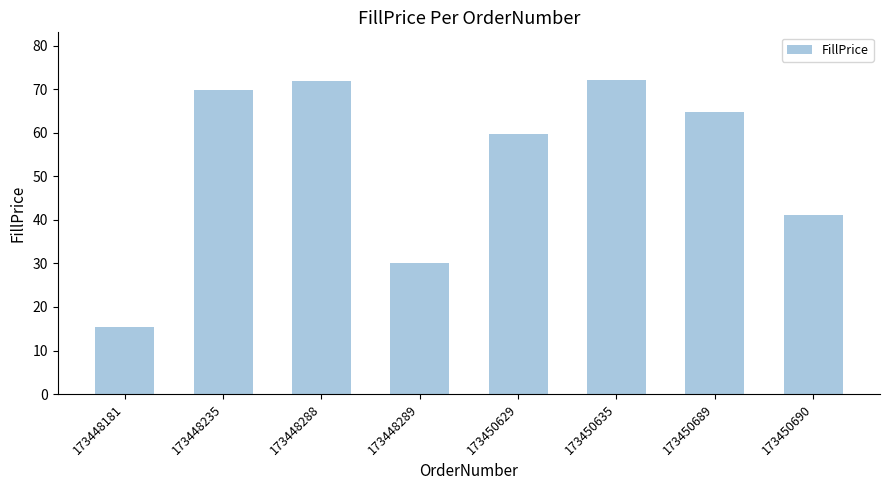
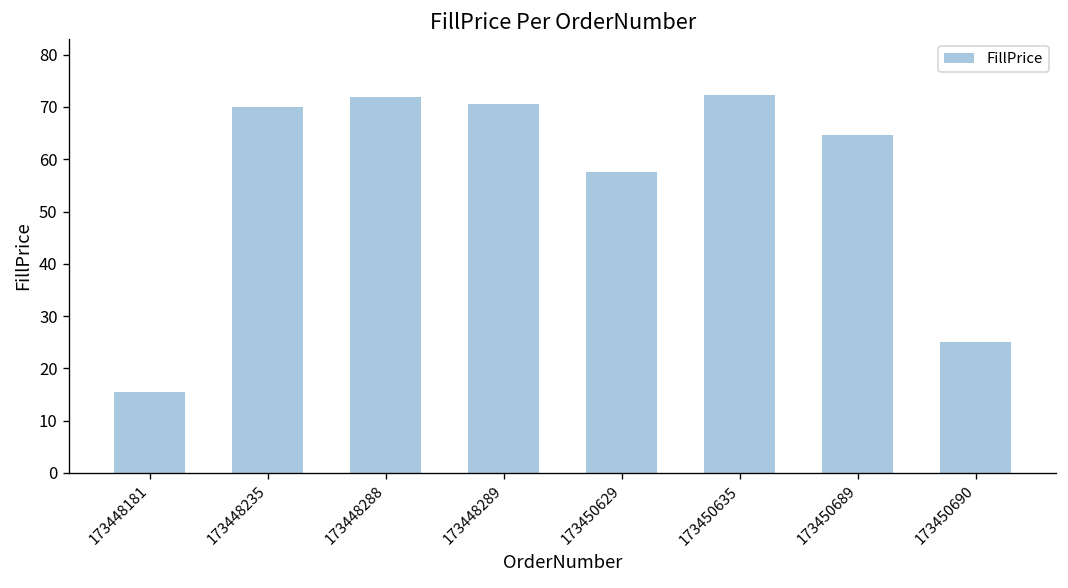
  {
    "173448181": 15,
    "173448235": 70,
    "173448288": 72,
-   "173448289": 30,
-   "173450629": 60,
+   "173448289": 71,
+   "173450629": 58,
    "173450635": 72,
    "173450689": 65,
-   "173450690": 41
+   "173450690": 25
  }
